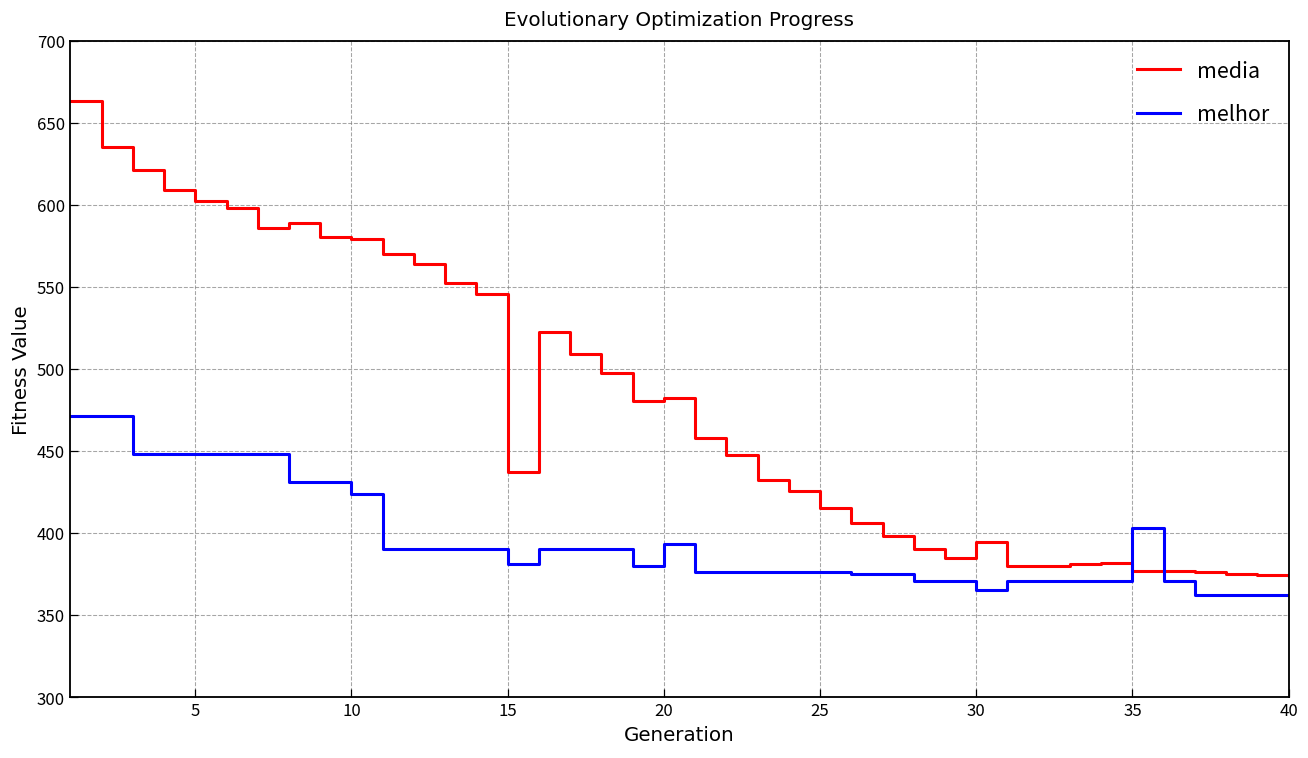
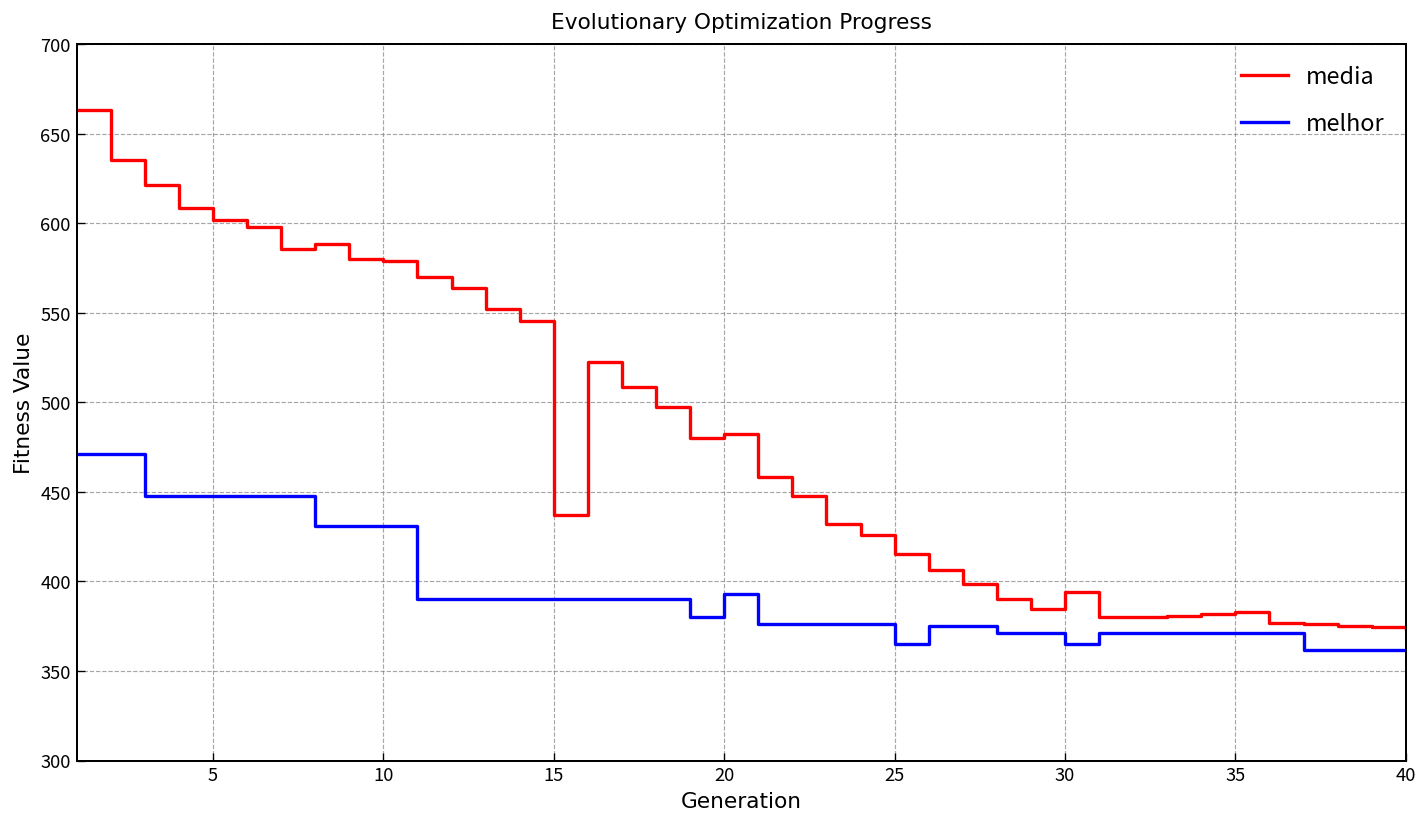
  {
    "media": {
      "5": 602,
      "10": 579,
      "15": 437,
      "20": 482,
      "25": 415,
      "30": 394,
-     "35": 377,
+     "35": 383,
      "40": 374
    },
    "melhor": {
      "5": 448,
-     "10": 424,
-     "15": 381,
+     "10": 431,
+     "15": 390,
      "20": 393,
-     "25": 376,
+     "25": 365,
      "30": 365,
-     "35": 403,
+     "35": 371,
      "40": 362
    }
  }
